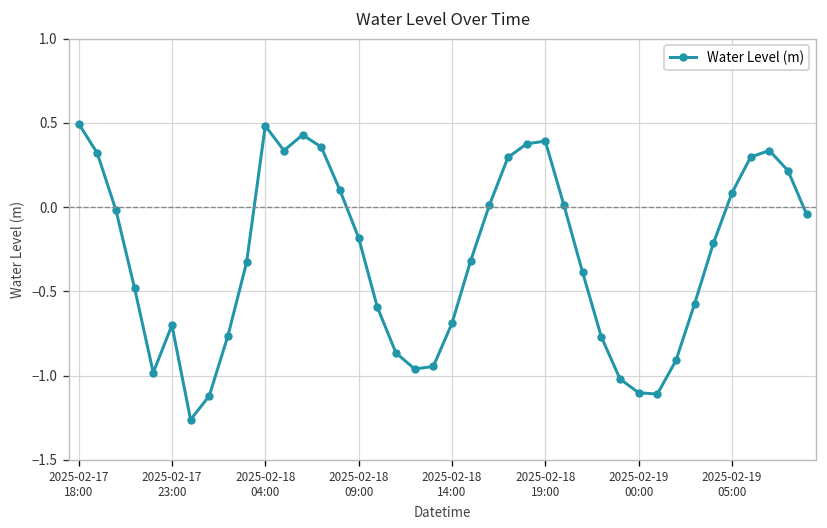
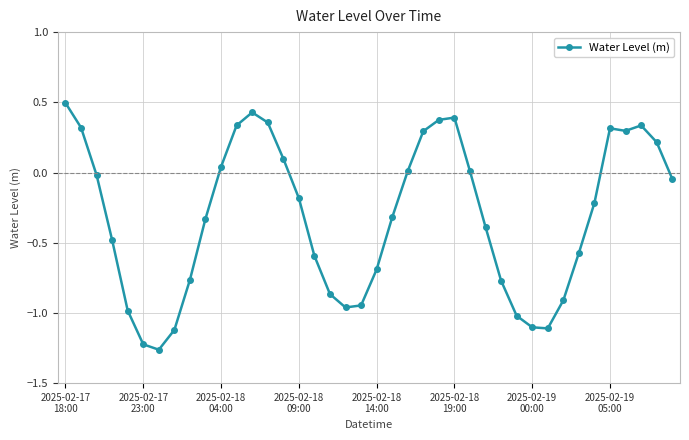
  {
    "2025-02-17 18:00": 0.50,
-   "2025-02-17 23:00": -0.70,
-   "2025-02-18 04:00": 0.48,
+   "2025-02-17 23:00": -1.22,
+   "2025-02-18 04:00": 0.04,
    "2025-02-18 09:00": -0.18,
    "2025-02-18 14:00": -0.69,
    "2025-02-18 19:00": 0.39,
    "2025-02-19 00:00": -1.10,
-   "2025-02-19 05:00": 0.08
+   "2025-02-19 05:00": 0.31
  }
